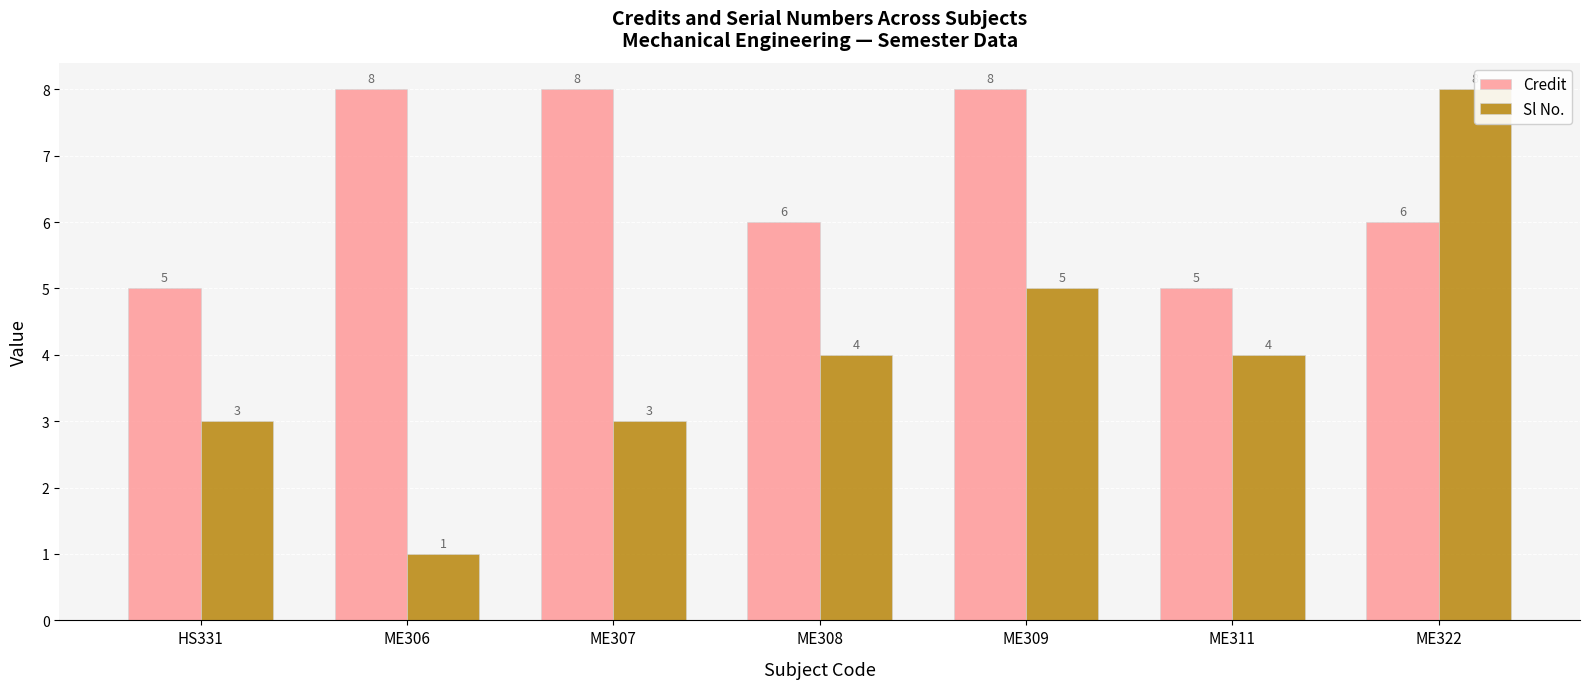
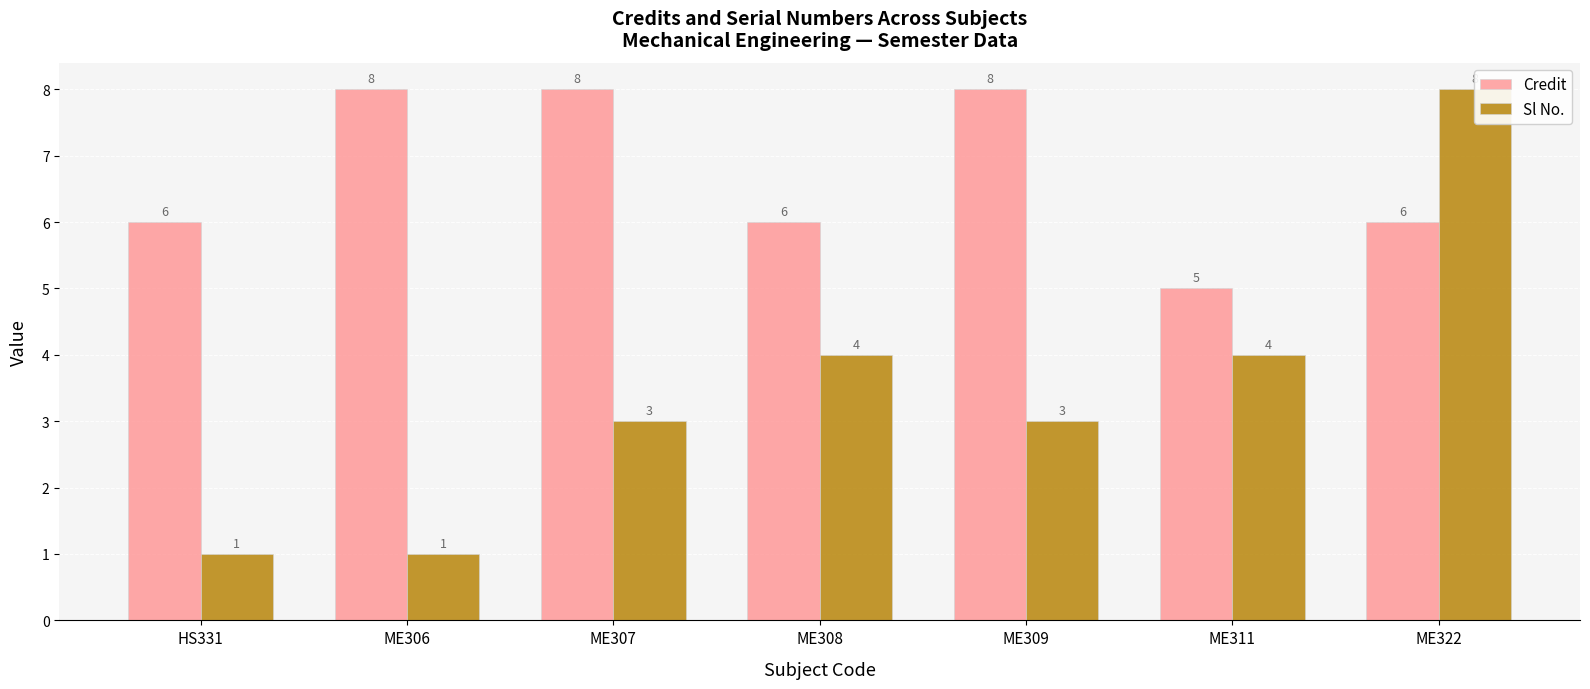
  {
    "Credit": {
-     "HS331": 5,
+     "HS331": 6,
      "ME306": 8,
      "ME307": 8,
      "ME308": 6,
      "ME309": 8,
      "ME311": 5,
      "ME322": 6
    },
    "Sl No.": {
-     "HS331": 3,
+     "HS331": 1,
      "ME306": 1,
      "ME307": 3,
      "ME308": 4,
-     "ME309": 5,
+     "ME309": 3,
      "ME311": 4
    }
  }
